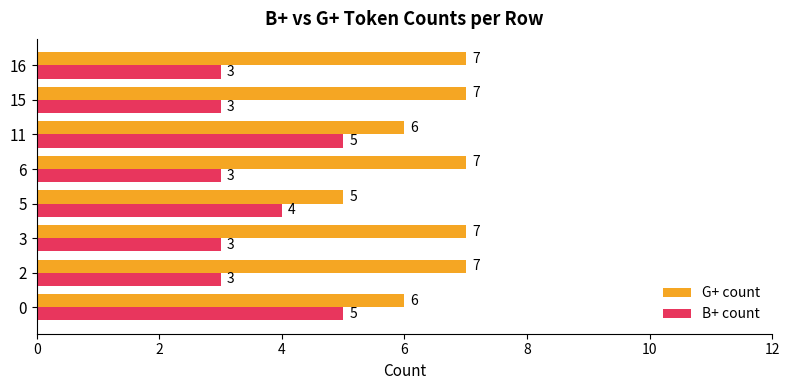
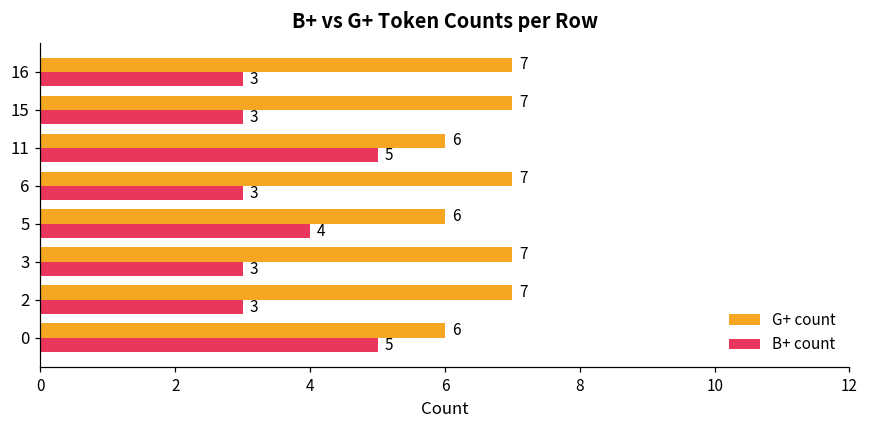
  {
    "G+ count": {
      "16": 7,
      "15": 7,
      "11": 6,
      "6": 7,
-     "5": 5,
+     "5": 6,
      "3": 7,
      "2": 7,
      "0": 6
    },
    "B+ count": {
      "16": 3,
      "15": 3,
      "11": 5,
      "6": 3,
      "5": 4,
      "3": 3,
      "2": 3,
      "0": 5
    }
  }
